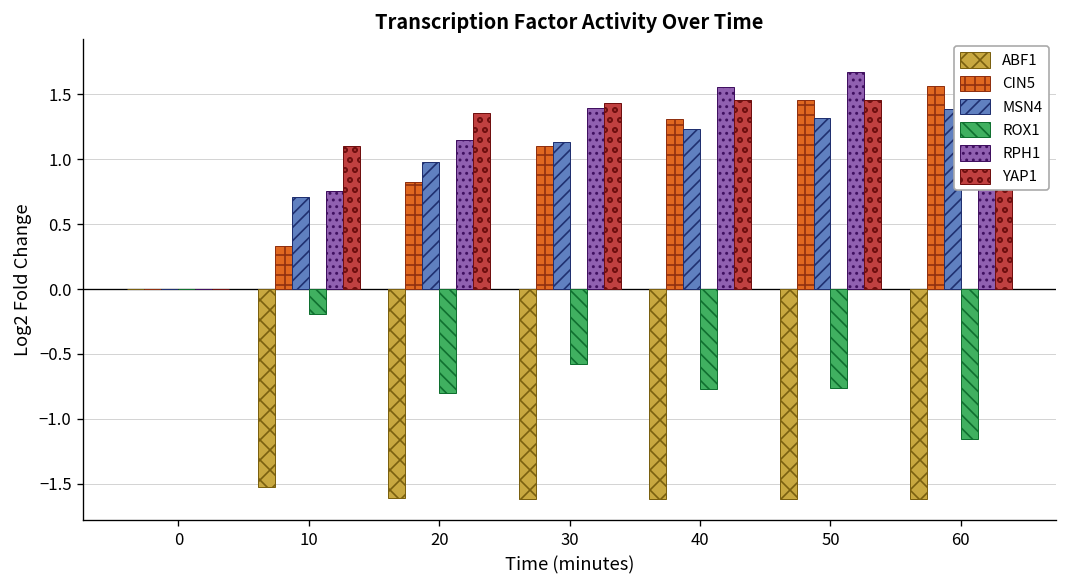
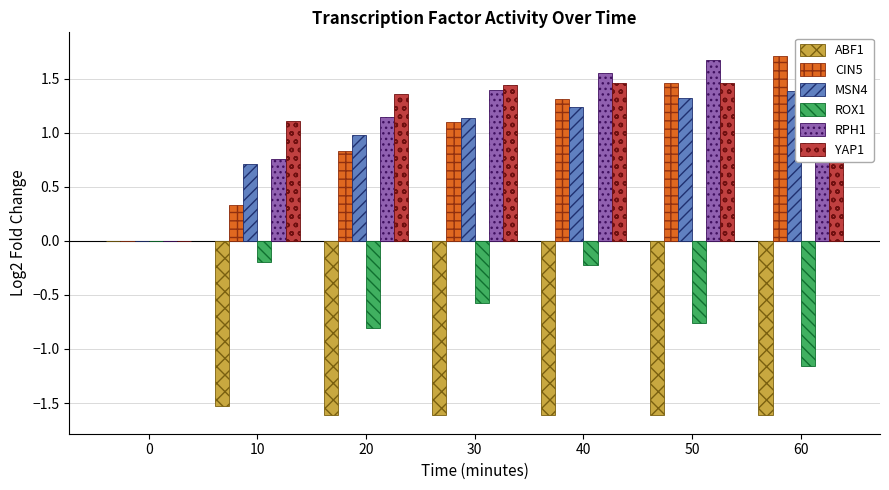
  {
    "ABF1": {
      "0": 0.00,
      "10": -1.52,
      "20": -1.61,
      "30": -1.61,
      "40": -1.61,
      "50": -1.61,
      "60": -1.61
    },
    "CIN5": {
      "0": 0.00,
      "10": 0.34,
      "20": 0.83,
      "30": 1.10,
      "40": 1.31,
      "50": 1.46,
-     "60": 1.56
+     "60": 1.71
    },
    "ROX1": {
      "0": 0.00,
      "10": -0.19,
      "20": -0.80,
      "30": -0.58,
-     "40": -0.77,
+     "40": -0.23,
      "50": -0.76,
      "60": -1.15
    },
    "YAP1": {
      "0": 0.00,
      "10": 1.10,
      "20": 1.35,
      "30": 1.44,
      "40": 1.46,
      "50": 1.46
    }
  }
